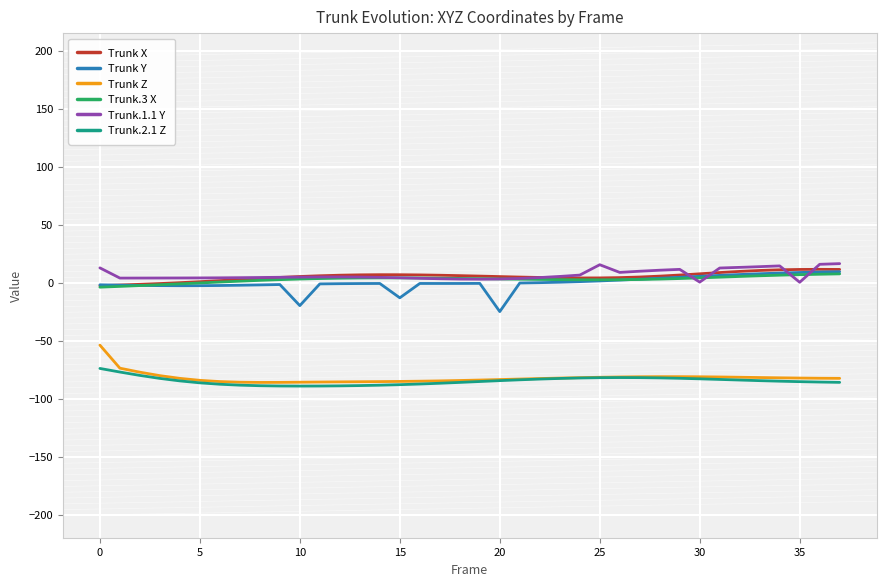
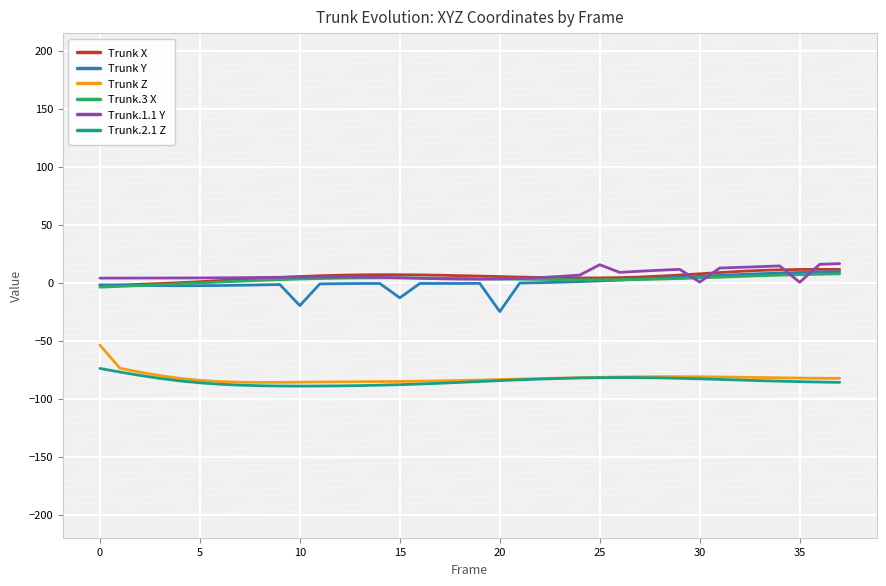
  {
    "Trunk X": {
      "15": 7,
      "35": 11
    },
    "Trunk Y": {
      "5": -3,
      "10": -20,
      "15": -13,
      "20": -25
    },
    "Trunk Z": {
      "0": -54,
      "10": -86,
      "15": -85,
      "35": -82
    },
    "Trunk.1.1 Y": {
-     "0": 13,
+     "0": 4,
      "5": 4,
      "25": 15,
      "30": 0,
      "35": 0
    }
  }
